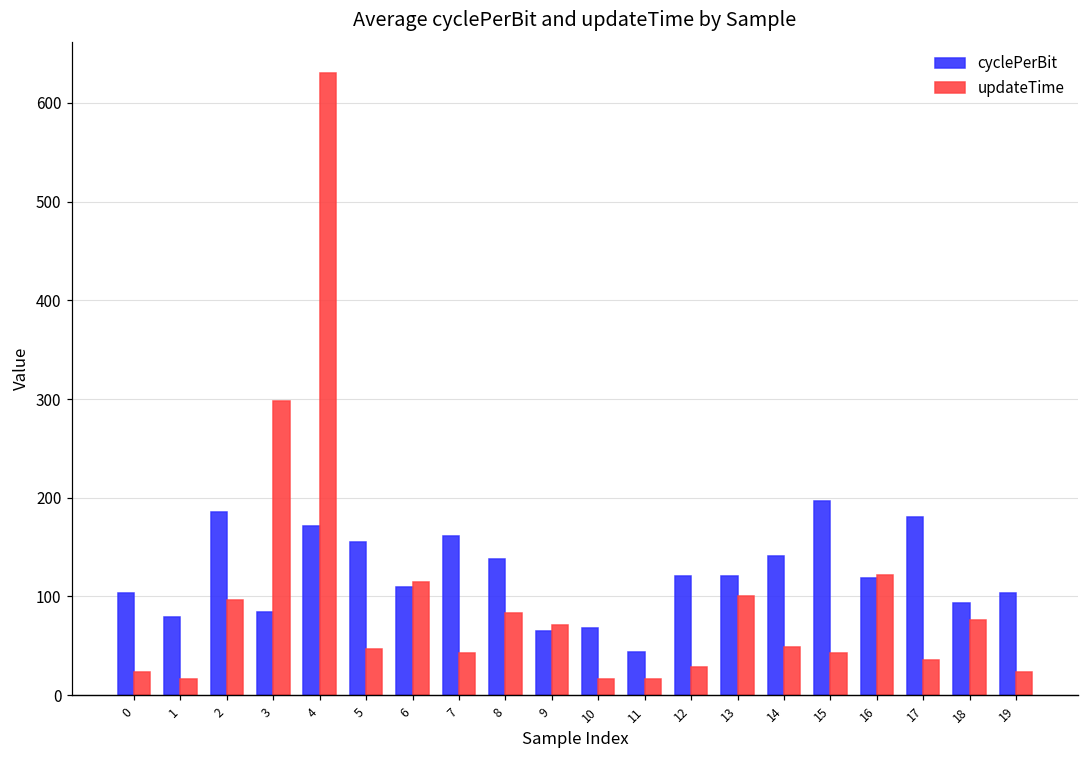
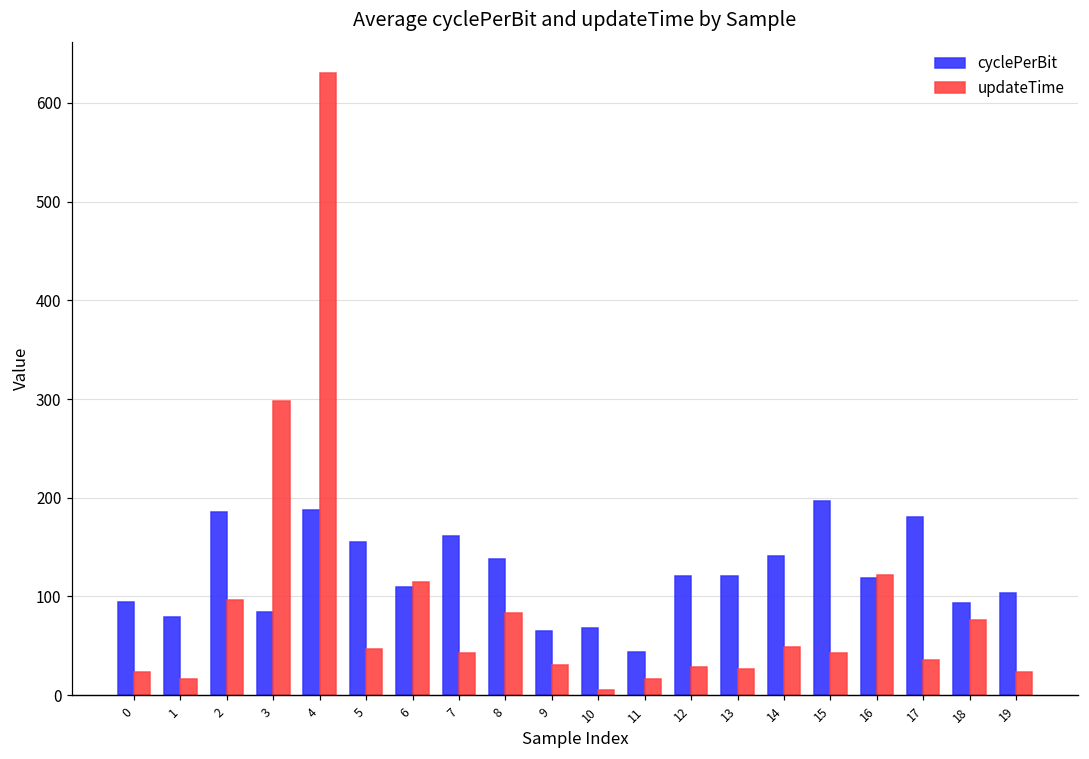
  {
    "cyclePerBit": {
-     "0": 100,
+     "0": 90,
      "1": 80,
      "2": 190,
      "3": 80,
-     "4": 170,
+     "4": 190,
      "5": 150,
      "6": 110,
      "7": 160,
      "8": 140,
      "9": 60,
      "10": 70,
      "11": 40,
      "12": 120,
      "13": 120,
      "14": 140,
      "15": 200,
      "16": 120,
      "17": 180,
      "18": 90,
      "19": 100
    },
    "updateTime": {
      "0": 20,
      "1": 20,
      "2": 100,
      "3": 300,
      "4": 630,
      "5": 50,
      "6": 110,
      "7": 40,
      "8": 80,
-     "9": 70,
-     "10": 20,
+     "9": 30,
+     "10": 0,
      "11": 20,
      "12": 30,
-     "13": 100,
+     "13": 30,
      "14": 50,
      "15": 40,
      "16": 120,
      "17": 40,
      "18": 80,
      "19": 20
    }
  }
